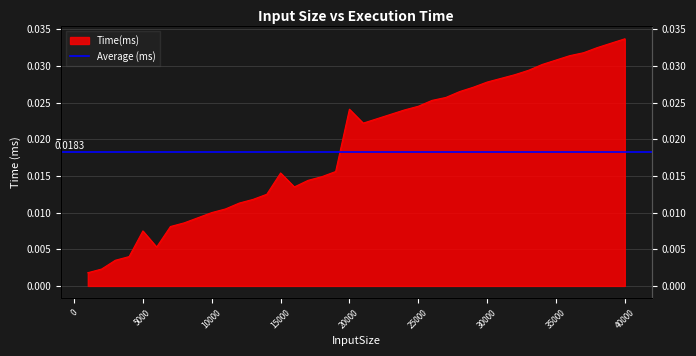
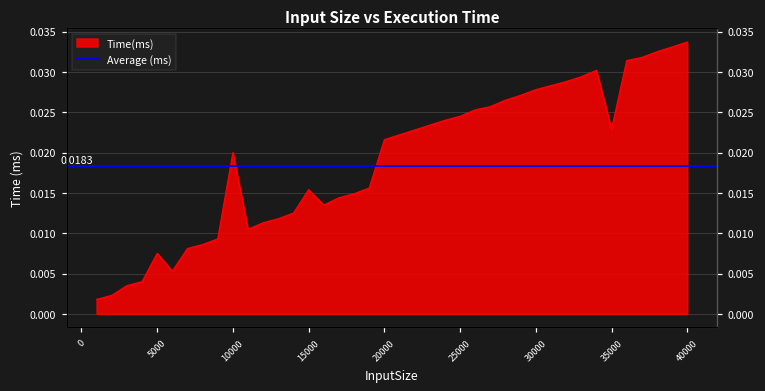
  {
    "5000": 0.008,
-   "10000": 0.01,
+   "10000": 0.02,
    "15000": 0.015,
-   "20000": 0.024,
+   "20000": 0.022,
    "25000": 0.025,
    "30000": 0.028,
-   "35000": 0.031,
+   "35000": 0.023,
    "40000": 0.034
  }
